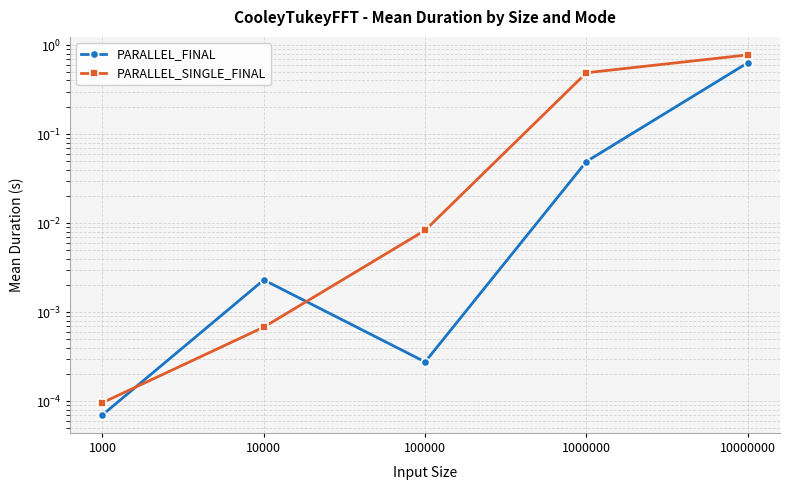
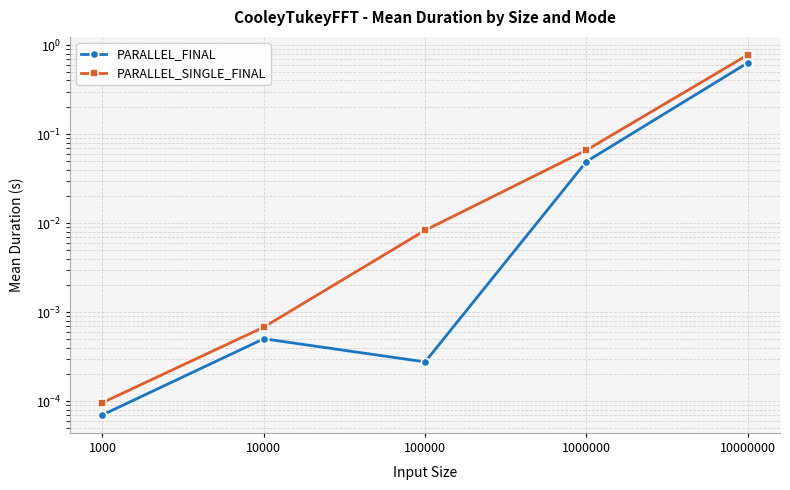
  {
    "PARALLEL_FINAL": {
      "1000": 0.00007,
-     "10000": 0.0023,
+     "10000": 0.0005,
      "100000": 0.00028,
      "1000000": 0.05,
      "10000000": 0.6
    },
    "PARALLEL_SINGLE_FINAL": {
      "1000": 0.00010,
      "10000": 0.0007,
      "100000": 0.008,
-     "1000000": 0.5,
+     "1000000": 0.07,
      "10000000": 0.8
    }
  }
